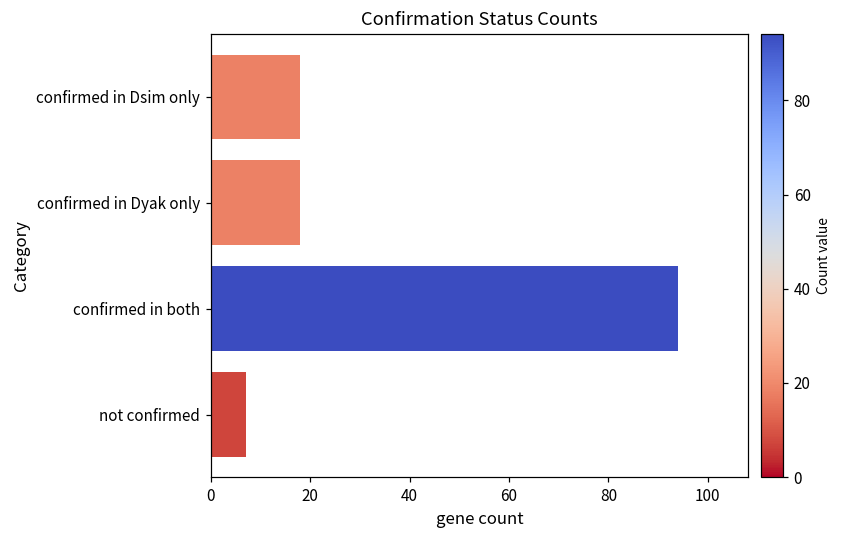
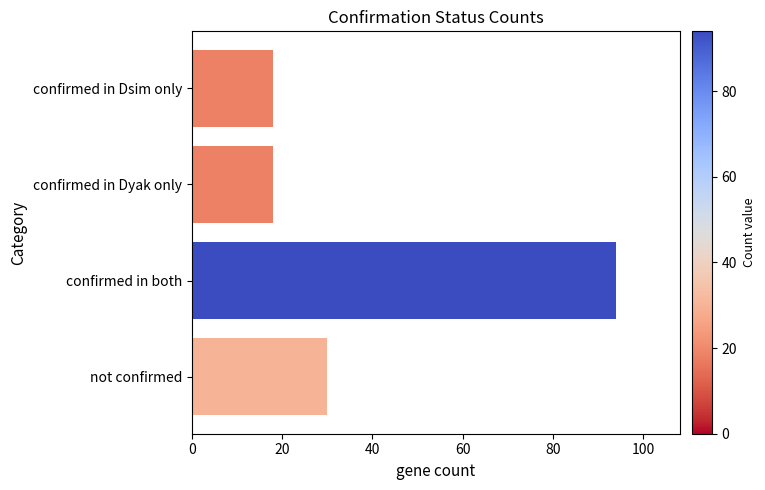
  {
    "confirmed in Dsim only": 18,
    "confirmed in Dyak only": 18,
    "confirmed in both": 94,
-   "not confirmed": 7
+   "not confirmed": 30
  }
